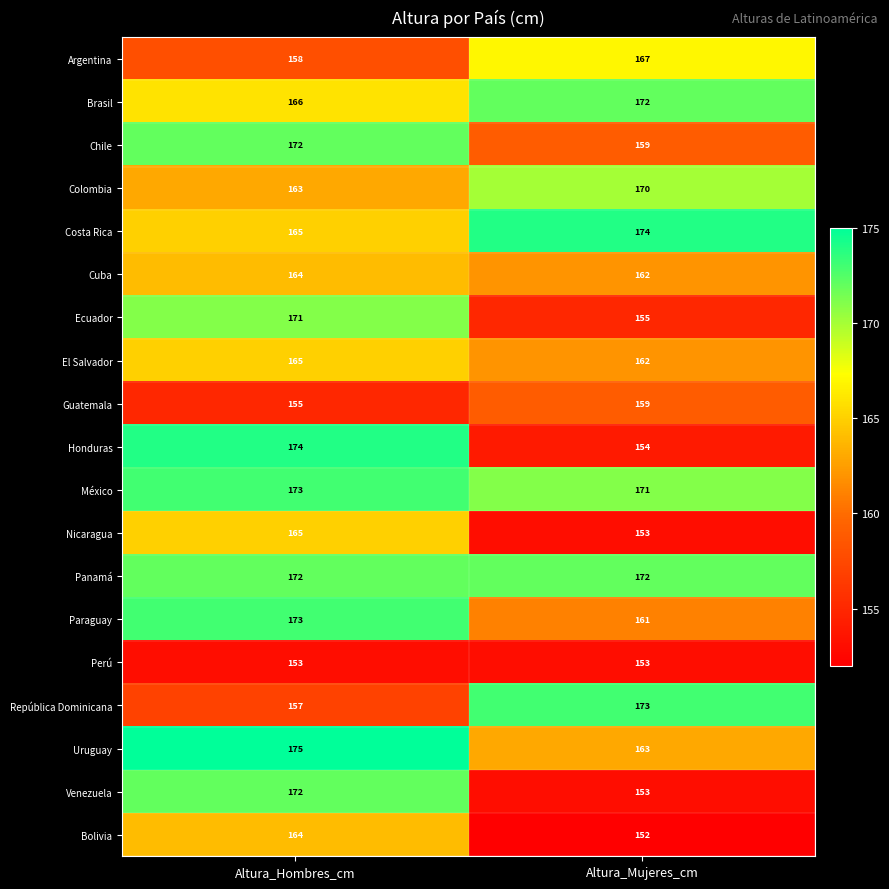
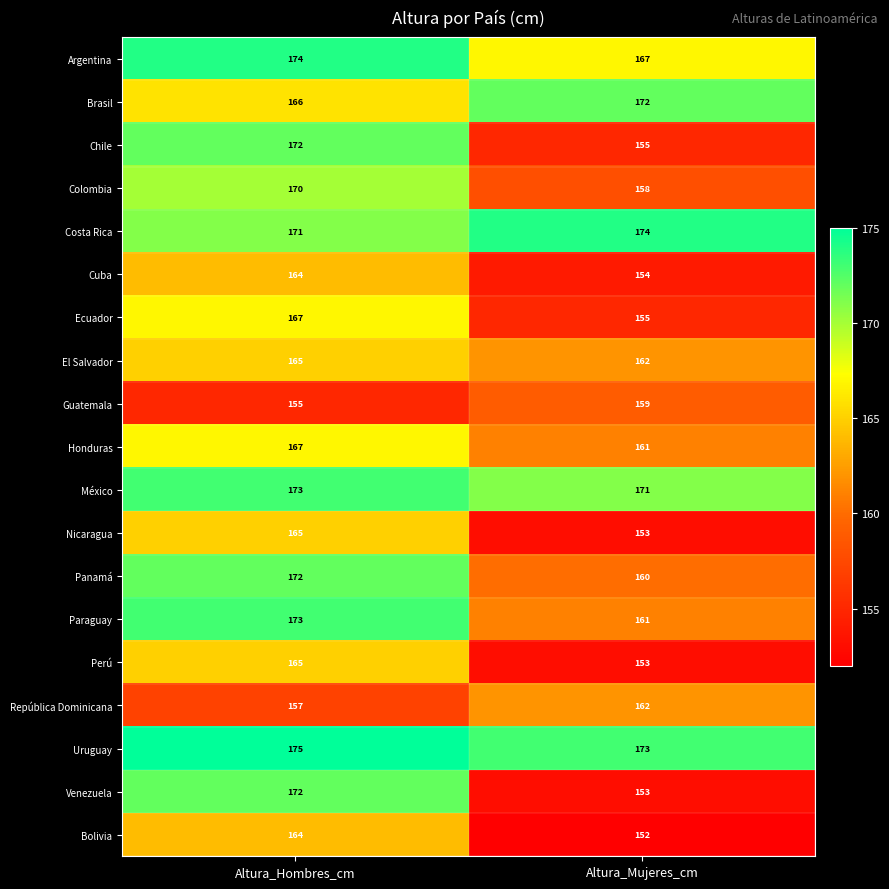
  {
    "Argentina": {
-     "Altura_Hombres_cm": 158,
+     "Altura_Hombres_cm": 174,
      "Altura_Mujeres_cm": 167
    },
    "Brasil": {
      "Altura_Hombres_cm": 166,
      "Altura_Mujeres_cm": 172
    },
    "Chile": {
      "Altura_Hombres_cm": 172,
-     "Altura_Mujeres_cm": 159
+     "Altura_Mujeres_cm": 155
    },
    "Colombia": {
-     "Altura_Hombres_cm": 163,
-     "Altura_Mujeres_cm": 170
+     "Altura_Hombres_cm": 170,
+     "Altura_Mujeres_cm": 158
    },
    "Costa Rica": {
-     "Altura_Hombres_cm": 165,
+     "Altura_Hombres_cm": 171,
      "Altura_Mujeres_cm": 174
    },
    "Cuba": {
      "Altura_Hombres_cm": 164,
-     "Altura_Mujeres_cm": 162
+     "Altura_Mujeres_cm": 154
    },
    "Ecuador": {
-     "Altura_Hombres_cm": 171,
+     "Altura_Hombres_cm": 167,
      "Altura_Mujeres_cm": 155
    },
    "El Salvador": {
      "Altura_Hombres_cm": 165,
      "Altura_Mujeres_cm": 162
    },
    "Guatemala": {
      "Altura_Hombres_cm": 155,
      "Altura_Mujeres_cm": 159
    },
    "Honduras": {
-     "Altura_Hombres_cm": 174,
-     "Altura_Mujeres_cm": 154
+     "Altura_Hombres_cm": 167,
+     "Altura_Mujeres_cm": 161
    },
    "México": {
      "Altura_Hombres_cm": 173,
      "Altura_Mujeres_cm": 171
    },
    "Nicaragua": {
      "Altura_Hombres_cm": 165,
      "Altura_Mujeres_cm": 153
    },
    "Panamá": {
      "Altura_Hombres_cm": 172,
-     "Altura_Mujeres_cm": 172
+     "Altura_Mujeres_cm": 160
    },
    "Paraguay": {
      "Altura_Hombres_cm": 173,
      "Altura_Mujeres_cm": 161
    },
    "Perú": {
-     "Altura_Hombres_cm": 153,
+     "Altura_Hombres_cm": 165,
      "Altura_Mujeres_cm": 153
    },
    "República Dominicana": {
      "Altura_Hombres_cm": 157,
-     "Altura_Mujeres_cm": 173
+     "Altura_Mujeres_cm": 162
    },
    "Uruguay": {
      "Altura_Hombres_cm": 175,
-     "Altura_Mujeres_cm": 163
+     "Altura_Mujeres_cm": 173
    },
    "Venezuela": {
      "Altura_Hombres_cm": 172,
      "Altura_Mujeres_cm": 153
    },
    "Bolivia": {
      "Altura_Hombres_cm": 164,
      "Altura_Mujeres_cm": 152
    }
  }
